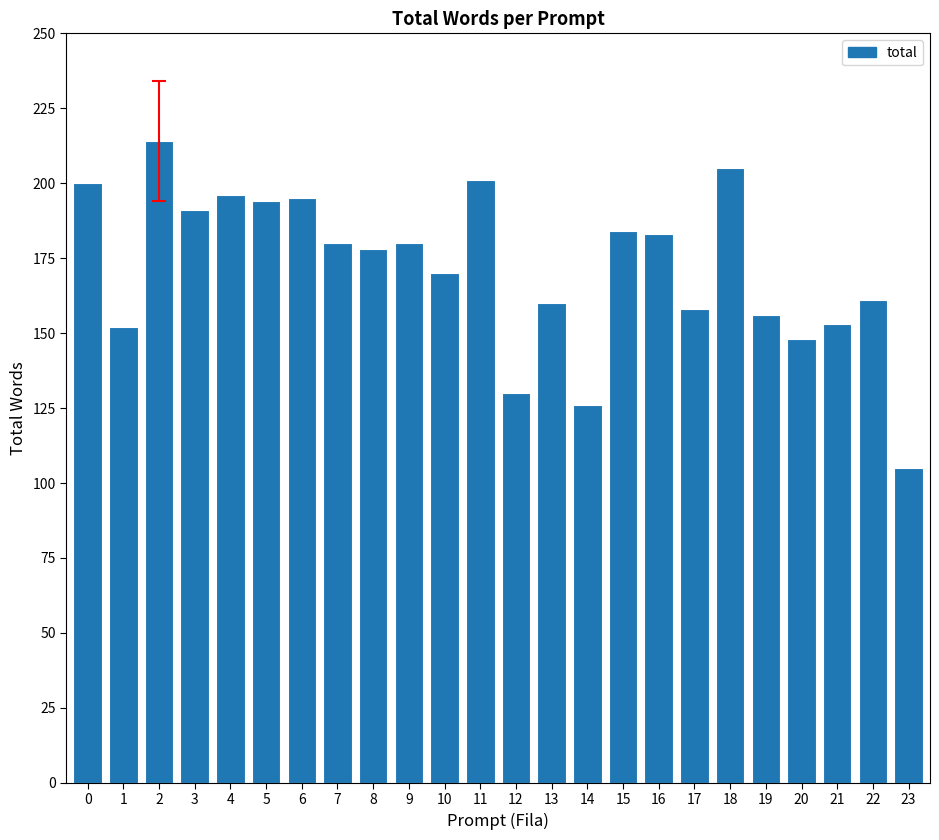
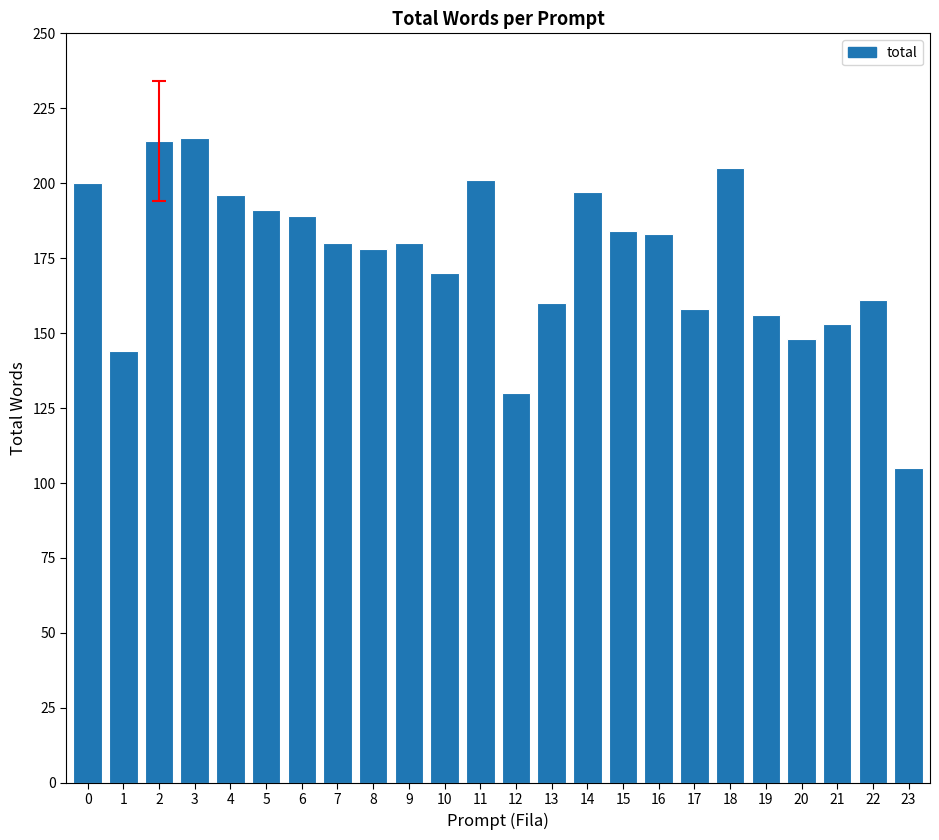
  {
    "total": {
      "0": 200,
-     "1": 152,
+     "1": 144,
      "2": 214,
-     "3": 191,
+     "3": 215,
      "4": 196,
-     "5": 194,
-     "6": 195,
+     "5": 191,
+     "6": 189,
      "7": 180,
      "8": 178,
      "9": 180,
      "10": 170,
      "11": 201,
      "12": 130,
      "13": 160,
-     "14": 126,
+     "14": 197,
      "15": 184,
      "16": 183,
      "17": 158,
      "18": 205,
      "19": 156,
      "20": 148,
      "21": 153,
      "22": 161,
      "23": 105
    }
  }
